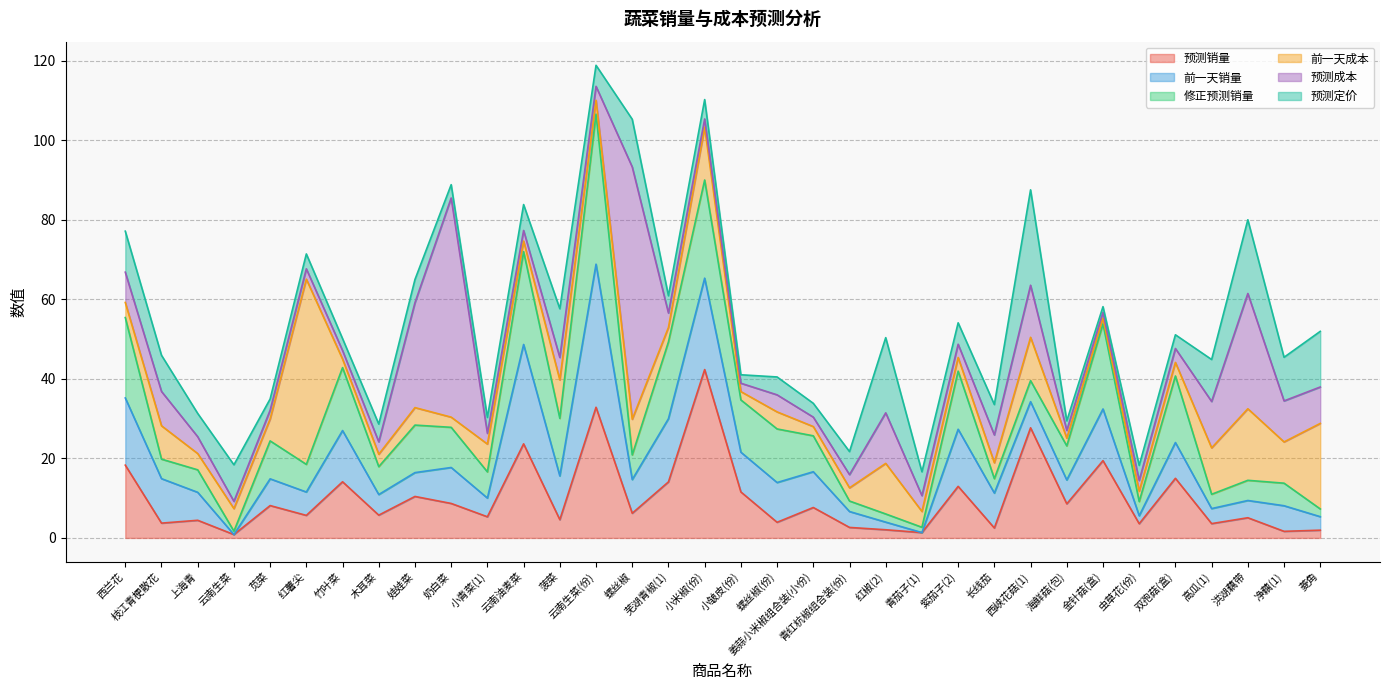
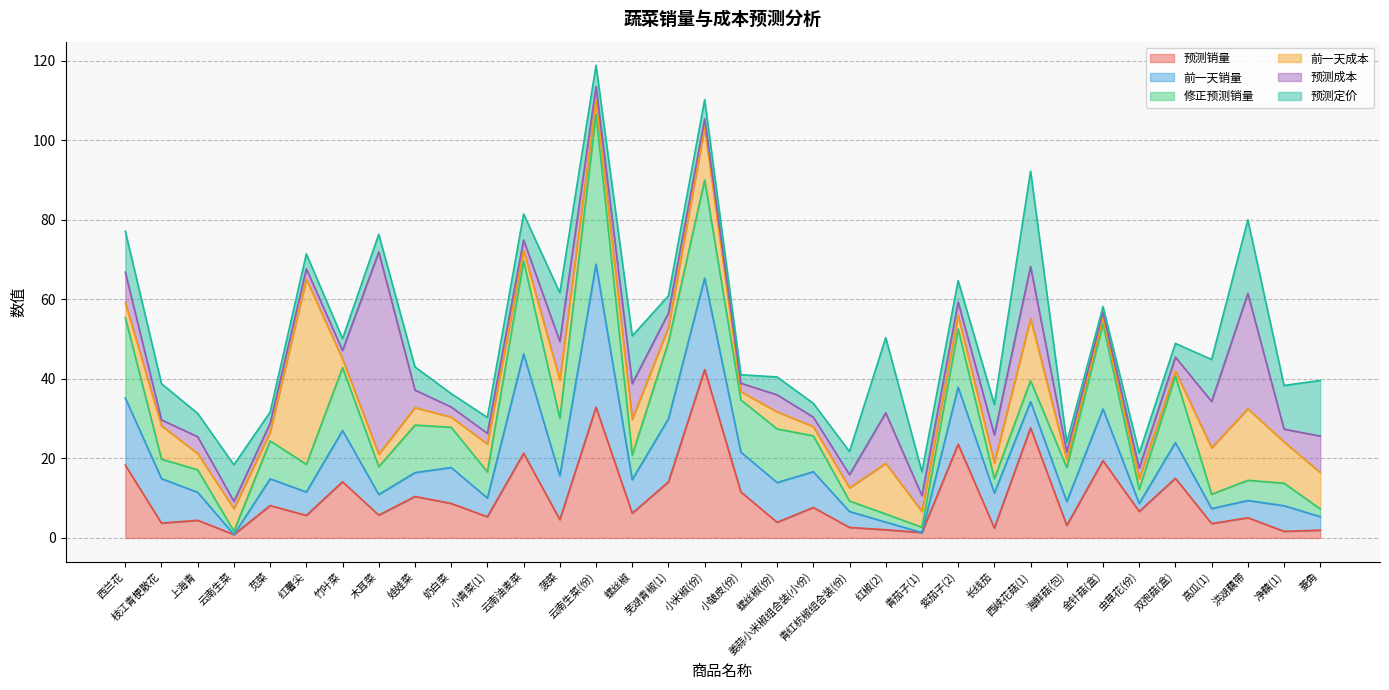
  {
    "预测销量": {
      "西兰花": 18,
      "枝江青梗散花": 4,
      "上海青": 4,
      "苋菜": 8,
      "红薯尖": 6,
      "竹叶菜": 14,
      "木耳菜": 6,
      "娃娃菜": 10,
      "奶白菜": 9,
      "小青菜(1)": 5,
-     "云南油麦菜": 24,
+     "云南油麦菜": 21,
      "菠菜": 5,
      "云南生菜(份)": 33,
      "螺丝椒": 6,
      "芜湖青椒(1)": 14,
      "小米椒(份)": 42,
      "小皱皮(份)": 12,
      "螺丝椒(份)": 4,
      "姜蒜小米椒组合装(小份)": 8,
      "青红杭椒组合装(份)": 3,
      "红椒(2)": 2,
-     "紫茄子(2)": 13,
+     "紫茄子(2)": 24,
      "长线茄": 2,
      "西峡花菇(1)": 28,
-     "海鲜菇(包)": 9,
+     "海鲜菇(包)": 3,
      "金针菇(盒)": 19,
-     "虫草花(份)": 4,
+     "虫草花(份)": 7,
      "双孢菇(盒)": 15,
      "高瓜(1)": 4,
      "洪湖藕带": 5,
      "净藕(1)": 2,
      "菱角": 2
    },
    "前一天成本": {
      "西兰花": 4,
      "枝江青梗散花": 8,
      "上海青": 4,
      "云南生菜": 6,
-     "苋菜": 6,
+     "苋菜": 2,
      "红薯尖": 47,
      "竹叶菜": 2,
      "木耳菜": 3,
      "娃娃菜": 4,
      "奶白菜": 3,
      "小青菜(1)": 7,
      "云南油麦菜": 3,
      "菠菜": 10,
      "云南生菜(份)": 3,
      "螺丝椒": 9,
      "芜湖青椒(1)": 4,
      "小米椒(份)": 13,
      "小皱皮(份)": 2,
      "螺丝椒(份)": 4,
      "姜蒜小米椒组合装(小份)": 2,
      "青红杭椒组合装(份)": 3,
      "红椒(2)": 13,
      "青茄子(1)": 4,
      "紫茄子(2)": 3,
      "长线茄": 4,
-     "西峡花菇(1)": 11,
+     "西峡花菇(1)": 16,
      "海鲜菇(包)": 2,
      "金针菇(盒)": 1,
      "虫草花(份)": 3,
-     "双孢菇(盒)": 3,
+     "双孢菇(盒)": 1,
      "高瓜(1)": 12,
      "洪湖藕带": 18,
      "净藕(1)": 10,
-     "菱角": 22
+     "菱角": 9
    },
    "预测成本": {
      "西兰花": 8,
-     "枝江青梗散花": 9,
+     "枝江青梗散花": 1,
      "上海青": 4,
      "云南生菜": 2,
      "苋菜": 2,
      "红薯尖": 3,
      "竹叶菜": 2,
-     "木耳菜": 3,
-     "娃娃菜": 26,
-     "奶白菜": 55,
+     "木耳菜": 51,
+     "娃娃菜": 4,
+     "奶白菜": 3,
      "小青菜(1)": 3,
      "云南油麦菜": 3,
-     "菠菜": 6,
+     "菠菜": 10,
      "云南生菜(份)": 3,
-     "螺丝椒": 63,
+     "螺丝椒": 9,
      "芜湖青椒(1)": 4,
      "小米椒(份)": 2,
      "小皱皮(份)": 2,
      "螺丝椒(份)": 4,
      "姜蒜小米椒组合装(小份)": 2,
      "青红杭椒组合装(份)": 3,
      "红椒(2)": 13,
      "青茄子(1)": 4,
      "紫茄子(2)": 3,
      "长线茄": 7,
      "西峡花菇(1)": 13,
      "海鲜菇(包)": 2,
      "金针菇(盒)": 1,
      "虫草花(份)": 3,
      "双孢菇(盒)": 4,
      "高瓜(1)": 12,
      "洪湖藕带": 29,
-     "净藕(1)": 10,
+     "净藕(1)": 3,
      "菱角": 9
    }
  }
